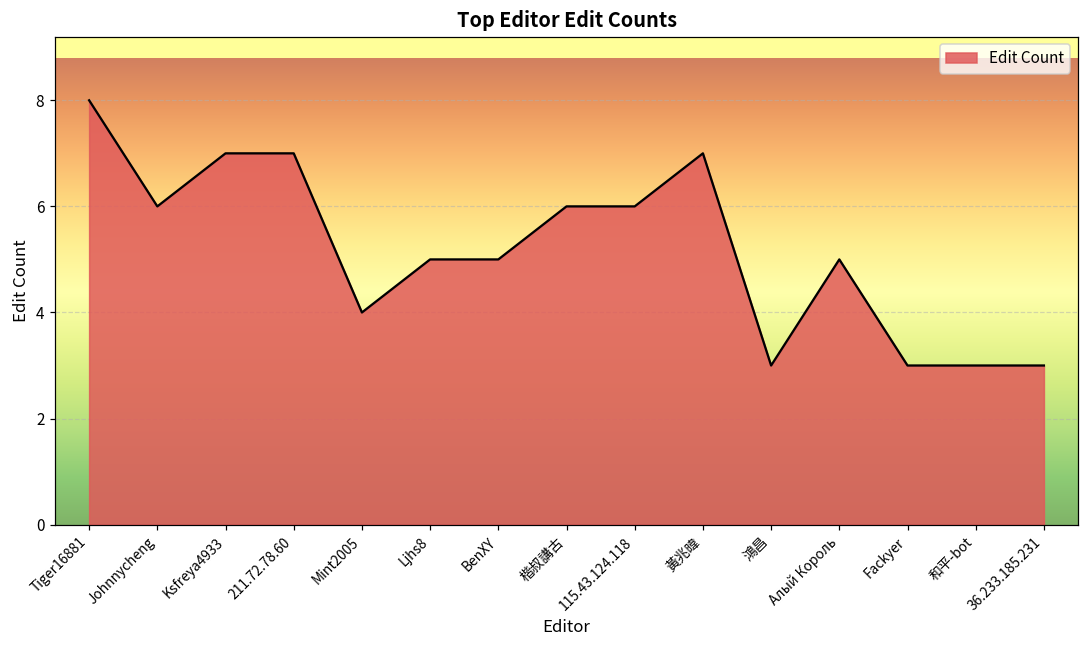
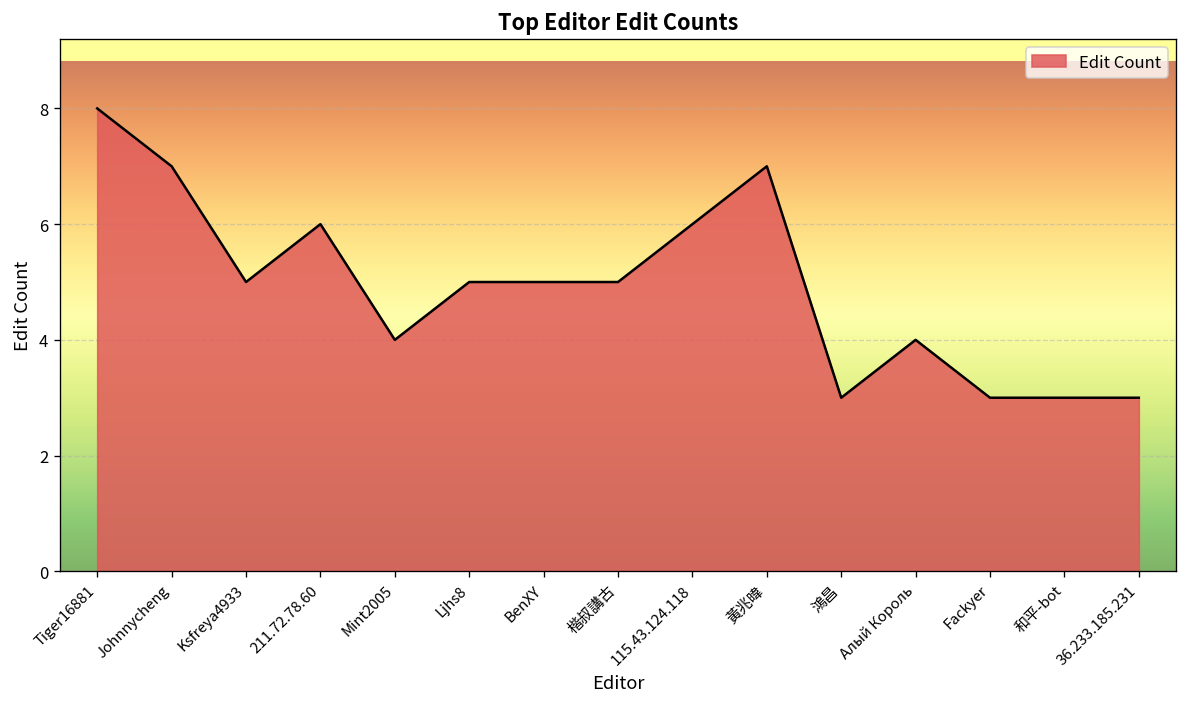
  {
    "Tiger16881": 8,
-   "Johnnycheng": 6,
-   "Ksfreya4933": 7,
-   "211.72.78.60": 7,
+   "Johnnycheng": 7,
+   "Ksfreya4933": 5,
+   "211.72.78.60": 6,
    "Mint2005": 4,
    "Ljhs8": 5,
    "BenXY": 5,
-   "楷叔講古": 6,
+   "楷叔講古": 5,
    "115.43.124.118": 6,
    "黃兆暐": 7,
    "鴻昌": 3,
-   "Алый Король": 5,
+   "Алый Король": 4,
    "Fackyer": 3,
    "和平-bot": 3,
    "36.233.185.231": 3
  }
